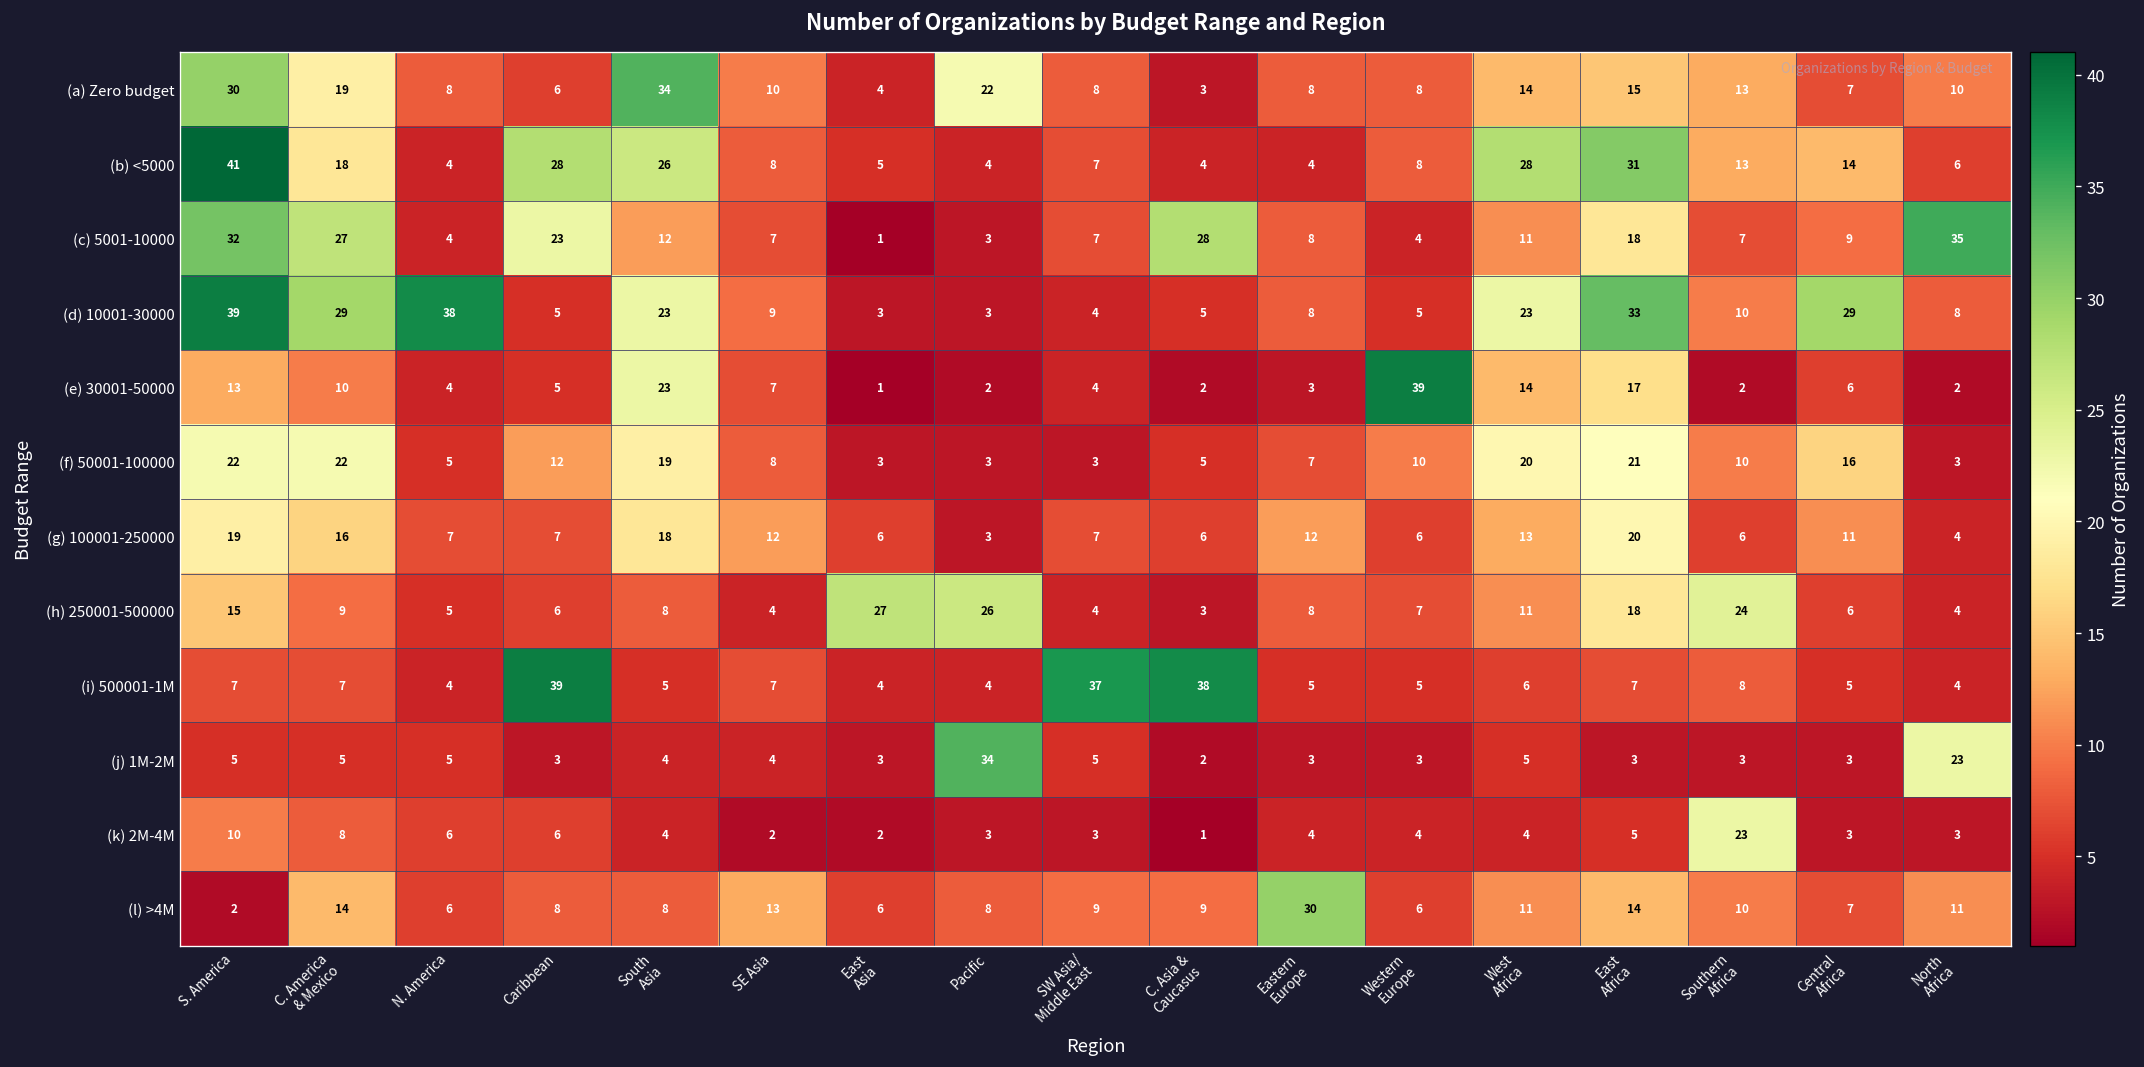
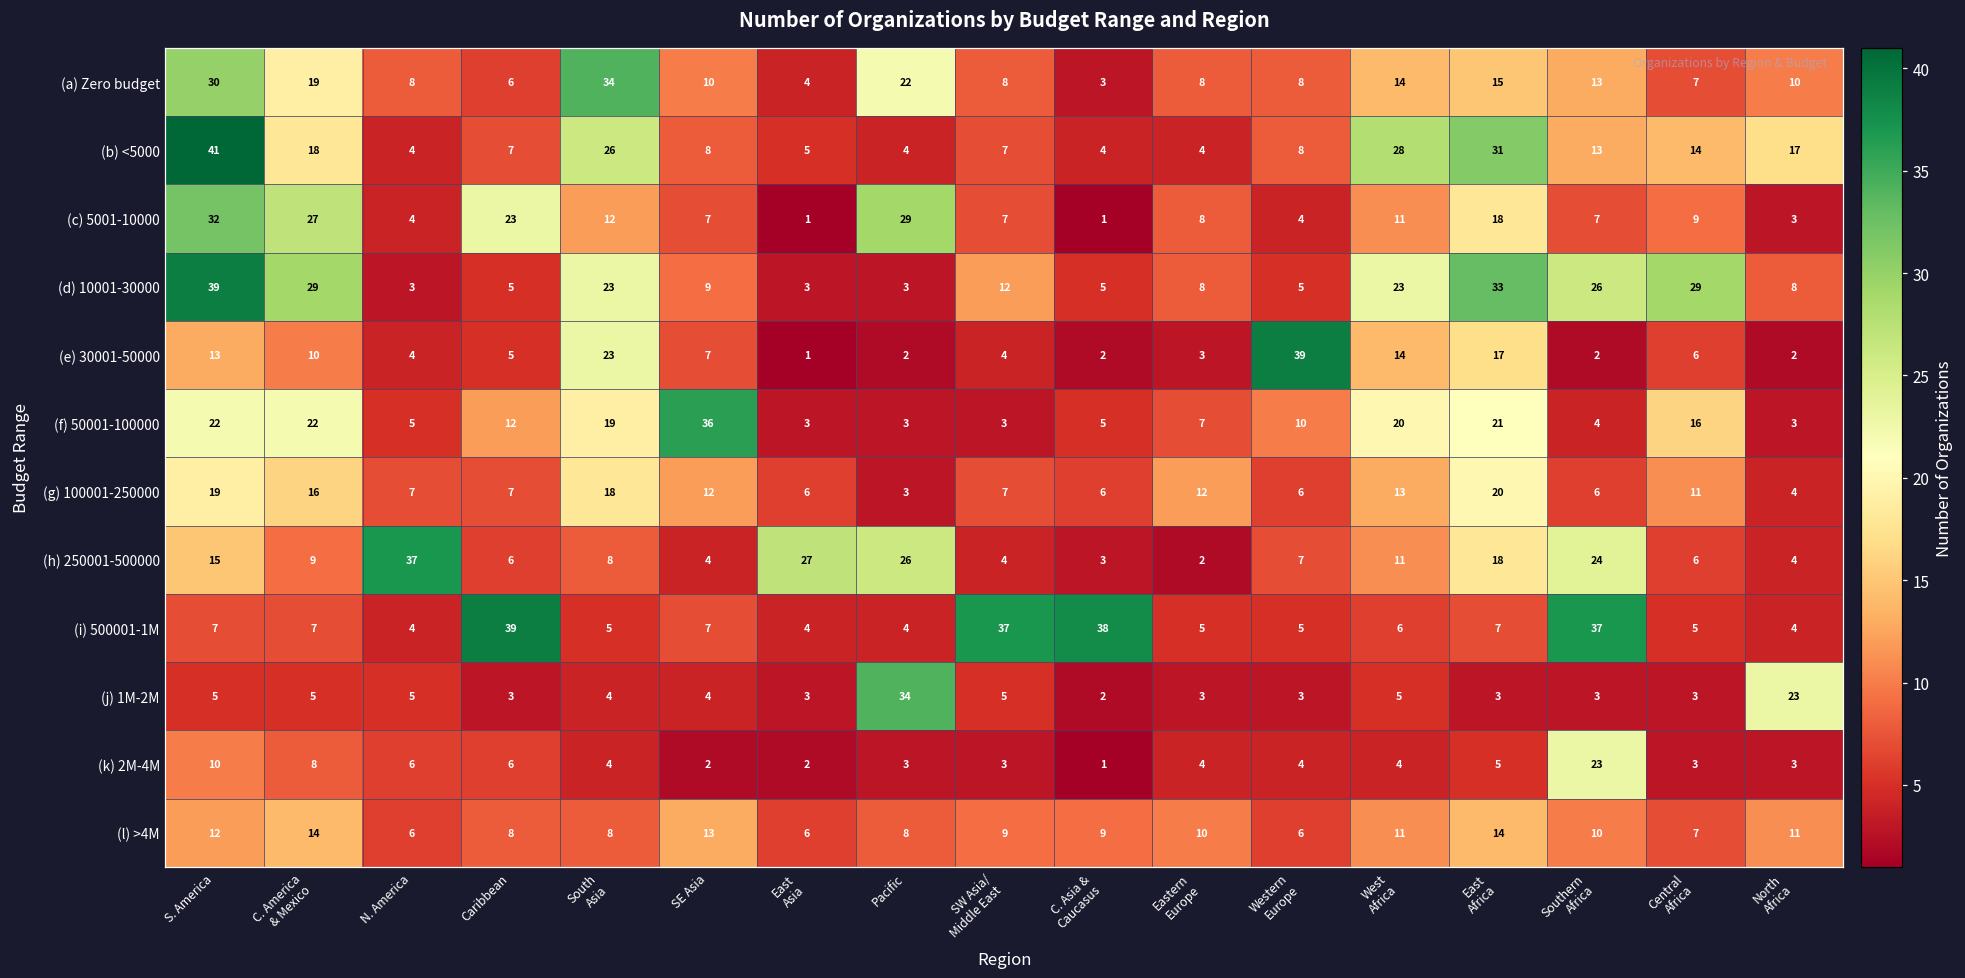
  {
    "(b) <5000": {
      "S. America": 41,
      "C. America & Mexico": 18,
      "N. America": 4,
-     "Caribbean": 28,
+     "Caribbean": 7,
      "South Asia": 26,
      "SE Asia": 8,
      "East Asia": 5,
      "Pacific": 4,
      "SW Asia/ Middle East": 7,
      "C. Asia & Caucasus": 4,
      "Eastern Europe": 4,
      "Western Europe": 8,
      "West Africa": 28,
      "East Africa": 31,
      "Southern Africa": 13,
      "Central Africa": 14,
-     "North Africa": 6
+     "North Africa": 17
    },
    "(c) 5001-10000": {
      "S. America": 32,
      "C. America & Mexico": 27,
      "N. America": 4,
      "Caribbean": 23,
      "South Asia": 12,
      "SE Asia": 7,
      "East Asia": 1,
-     "Pacific": 3,
+     "Pacific": 29,
      "SW Asia/ Middle East": 7,
-     "C. Asia & Caucasus": 28,
+     "C. Asia & Caucasus": 1,
      "Eastern Europe": 8,
      "Western Europe": 4,
      "West Africa": 11,
      "East Africa": 18,
      "Southern Africa": 7,
      "Central Africa": 9,
-     "North Africa": 35
+     "North Africa": 3
    },
    "(d) 10001-30000": {
      "S. America": 39,
      "C. America & Mexico": 29,
-     "N. America": 38,
+     "N. America": 3,
      "Caribbean": 5,
      "South Asia": 23,
      "SE Asia": 9,
      "East Asia": 3,
      "Pacific": 3,
-     "SW Asia/ Middle East": 4,
+     "SW Asia/ Middle East": 12,
      "C. Asia & Caucasus": 5,
      "Eastern Europe": 8,
      "Western Europe": 5,
      "West Africa": 23,
      "East Africa": 33,
-     "Southern Africa": 10,
+     "Southern Africa": 26,
      "Central Africa": 29,
      "North Africa": 8
    },
    "(f) 50001-100000": {
      "S. America": 22,
      "C. America & Mexico": 22,
      "N. America": 5,
      "Caribbean": 12,
      "South Asia": 19,
-     "SE Asia": 8,
+     "SE Asia": 36,
      "East Asia": 3,
      "Pacific": 3,
      "SW Asia/ Middle East": 3,
      "C. Asia & Caucasus": 5,
      "Eastern Europe": 7,
      "Western Europe": 10,
      "West Africa": 20,
      "East Africa": 21,
-     "Southern Africa": 10,
+     "Southern Africa": 4,
      "Central Africa": 16,
      "North Africa": 3
    },
    "(h) 250001-500000": {
      "S. America": 15,
      "C. America & Mexico": 9,
-     "N. America": 5,
+     "N. America": 37,
      "Caribbean": 6,
      "South Asia": 8,
      "SE Asia": 4,
      "East Asia": 27,
      "Pacific": 26,
      "SW Asia/ Middle East": 4,
      "C. Asia & Caucasus": 3,
-     "Eastern Europe": 8,
+     "Eastern Europe": 2,
      "Western Europe": 7,
      "West Africa": 11,
      "East Africa": 18,
      "Southern Africa": 24,
      "Central Africa": 6,
      "North Africa": 4
    },
    "(i) 500001-1M": {
      "S. America": 7,
      "C. America & Mexico": 7,
      "N. America": 4,
      "Caribbean": 39,
      "South Asia": 5,
      "SE Asia": 7,
      "East Asia": 4,
      "Pacific": 4,
      "SW Asia/ Middle East": 37,
      "C. Asia & Caucasus": 38,
      "Eastern Europe": 5,
      "Western Europe": 5,
      "West Africa": 6,
      "East Africa": 7,
-     "Southern Africa": 8,
+     "Southern Africa": 37,
      "Central Africa": 5,
      "North Africa": 4
    },
    "(l) >4M": {
-     "S. America": 2,
+     "S. America": 12,
      "C. America & Mexico": 14,
      "N. America": 6,
      "Caribbean": 8,
      "South Asia": 8,
      "SE Asia": 13,
      "East Asia": 6,
      "Pacific": 8,
      "SW Asia/ Middle East": 9,
      "C. Asia & Caucasus": 9,
-     "Eastern Europe": 30,
+     "Eastern Europe": 10,
      "Western Europe": 6,
      "West Africa": 11,
      "East Africa": 14,
      "Southern Africa": 10,
      "Central Africa": 7,
      "North Africa": 11
    }
  }
